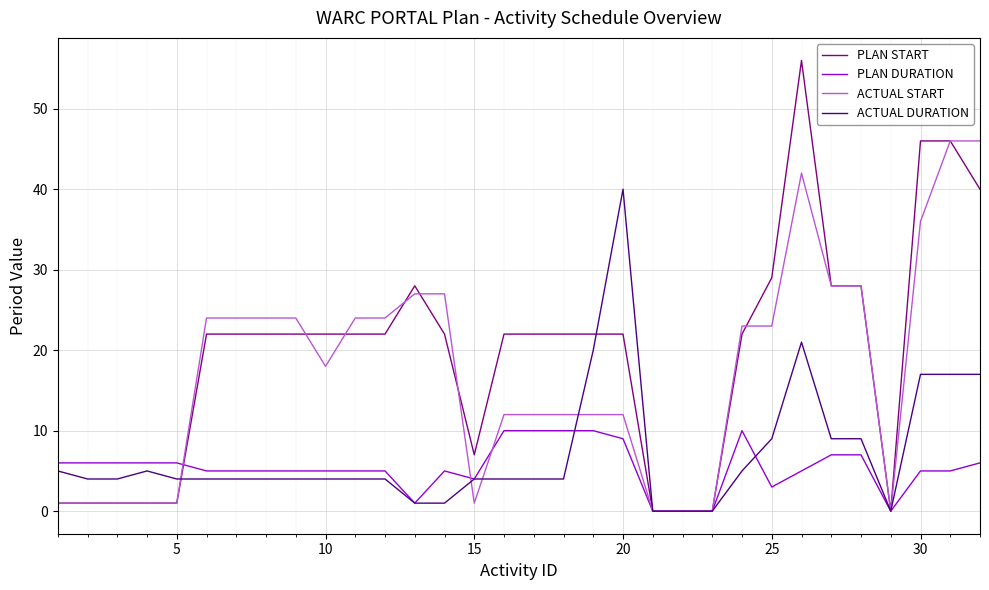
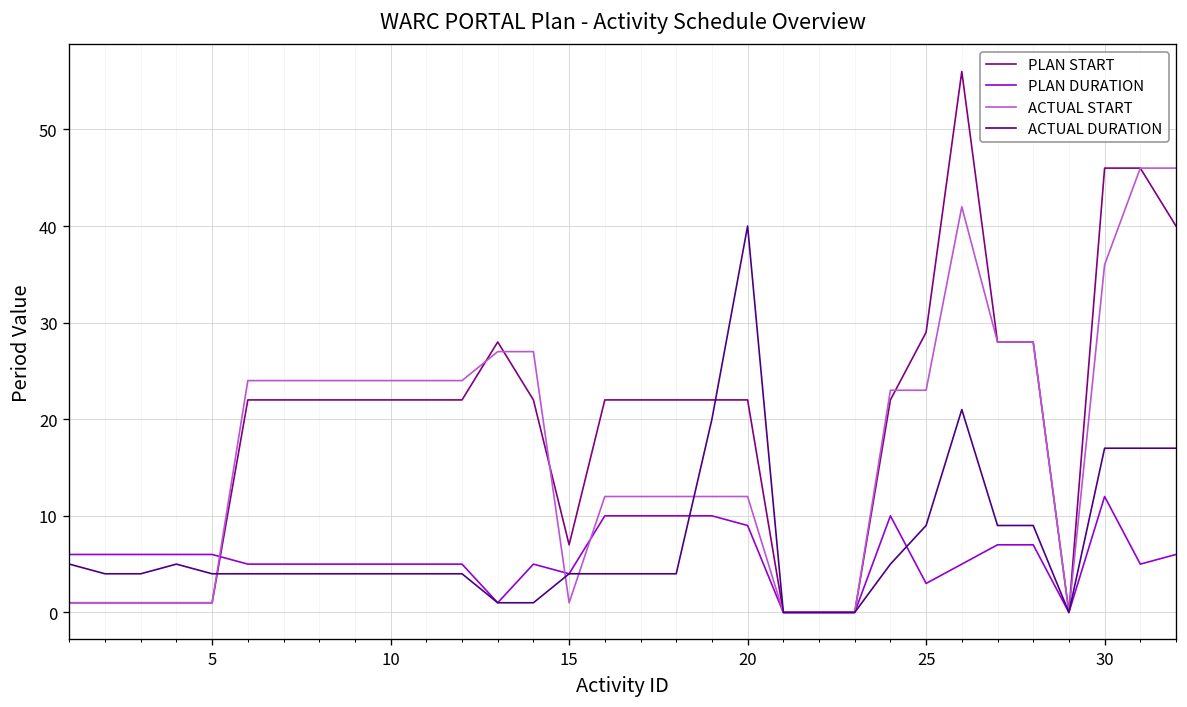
  {
    "PLAN DURATION": {
      "5": 6,
      "10": 5,
      "20": 9,
      "25": 3,
-     "30": 5
+     "30": 12
    },
    "ACTUAL START": {
-     "10": 18,
+     "10": 24,
      "15": 1,
      "20": 12,
      "25": 23,
      "30": 36
    }
  }
